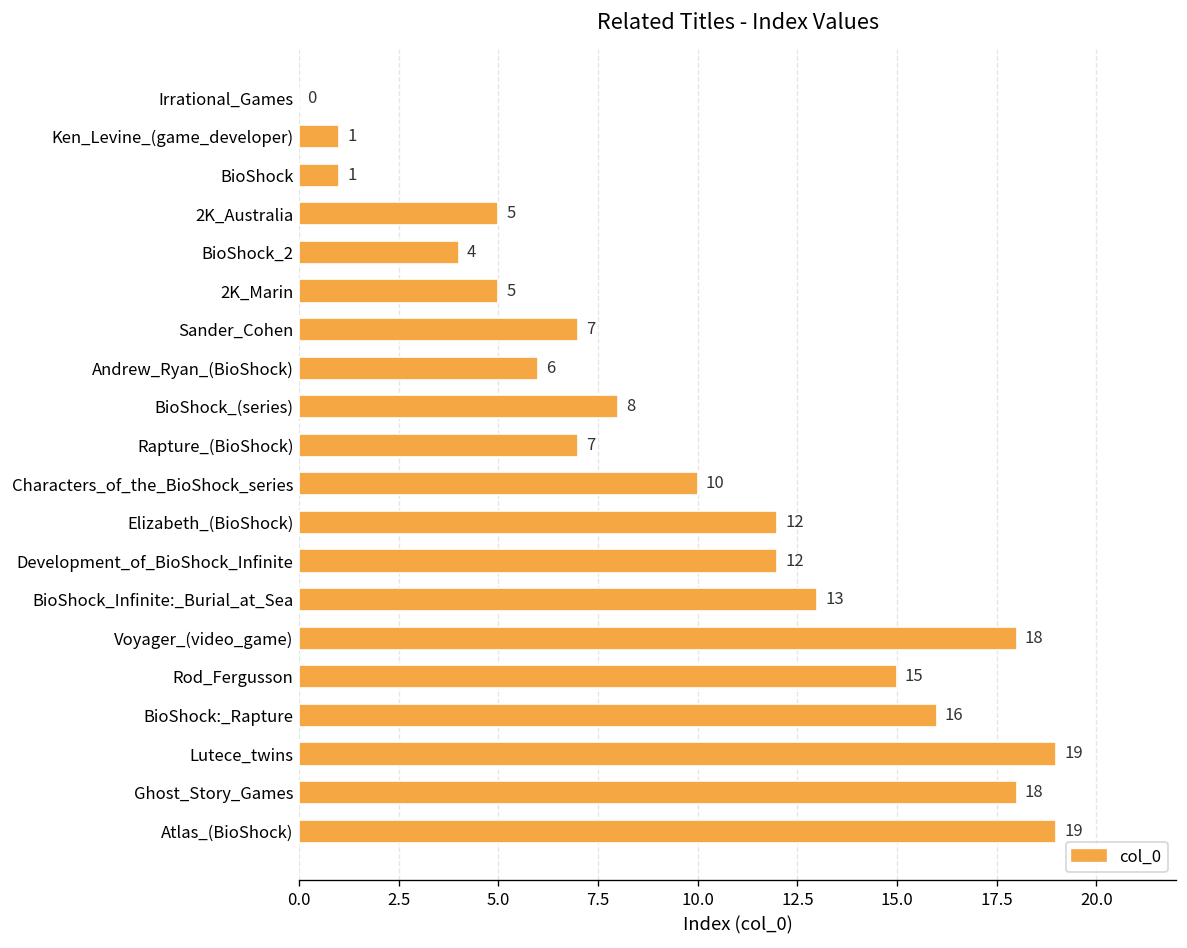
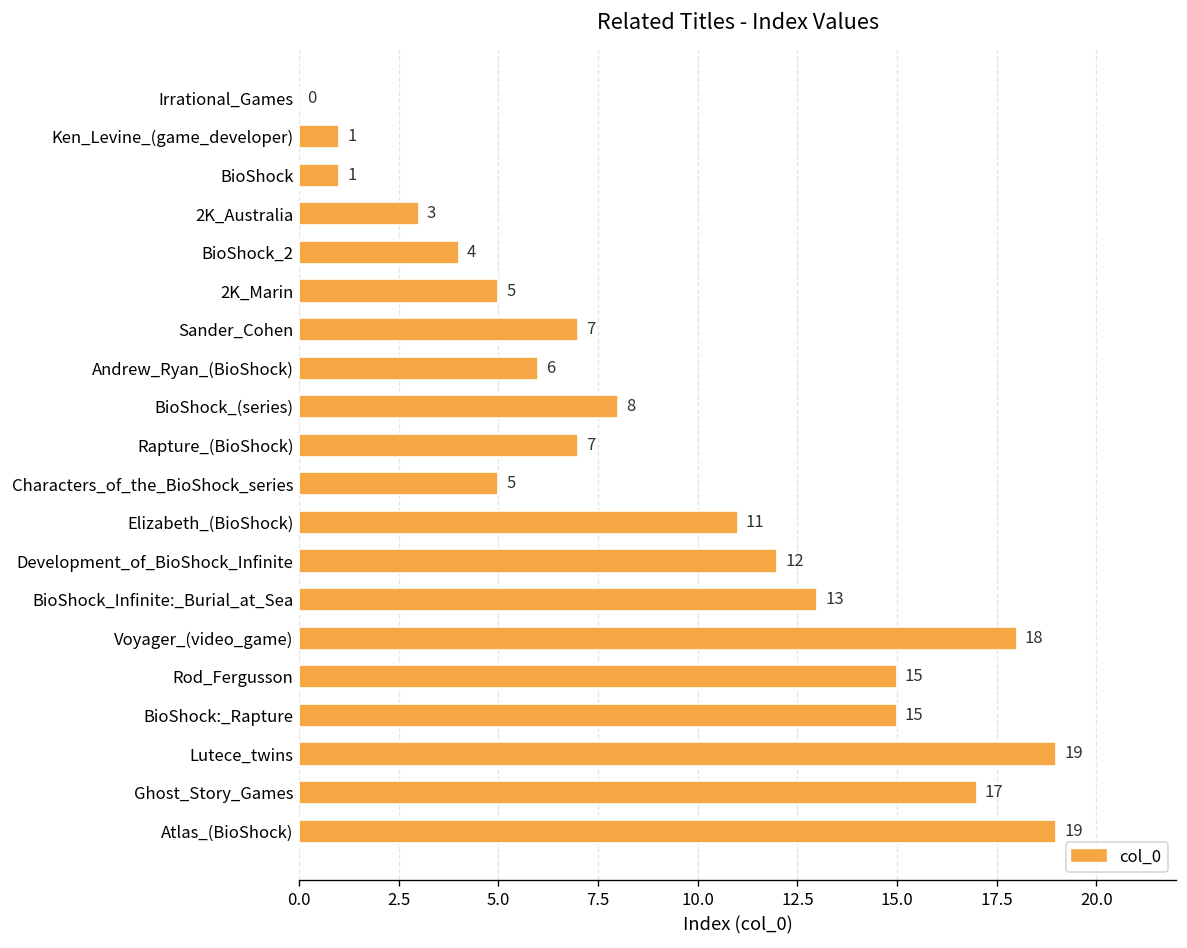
  {
    "Irrational_Games": 0,
    "Ken_Levine_(game_developer)": 1,
    "BioShock": 1,
-   "2K_Australia": 5,
+   "2K_Australia": 3,
    "BioShock_2": 4,
    "2K_Marin": 5,
    "Sander_Cohen": 7,
    "Andrew_Ryan_(BioShock)": 6,
    "BioShock_(series)": 8,
    "Rapture_(BioShock)": 7,
-   "Characters_of_the_BioShock_series": 10,
-   "Elizabeth_(BioShock)": 12,
+   "Characters_of_the_BioShock_series": 5,
+   "Elizabeth_(BioShock)": 11,
    "Development_of_BioShock_Infinite": 12,
    "BioShock_Infinite:_Burial_at_Sea": 13,
    "Voyager_(video_game)": 18,
    "Rod_Fergusson": 15,
-   "BioShock:_Rapture": 16,
+   "BioShock:_Rapture": 15,
    "Lutece_twins": 19,
-   "Ghost_Story_Games": 18,
+   "Ghost_Story_Games": 17,
    "Atlas_(BioShock)": 19
  }
